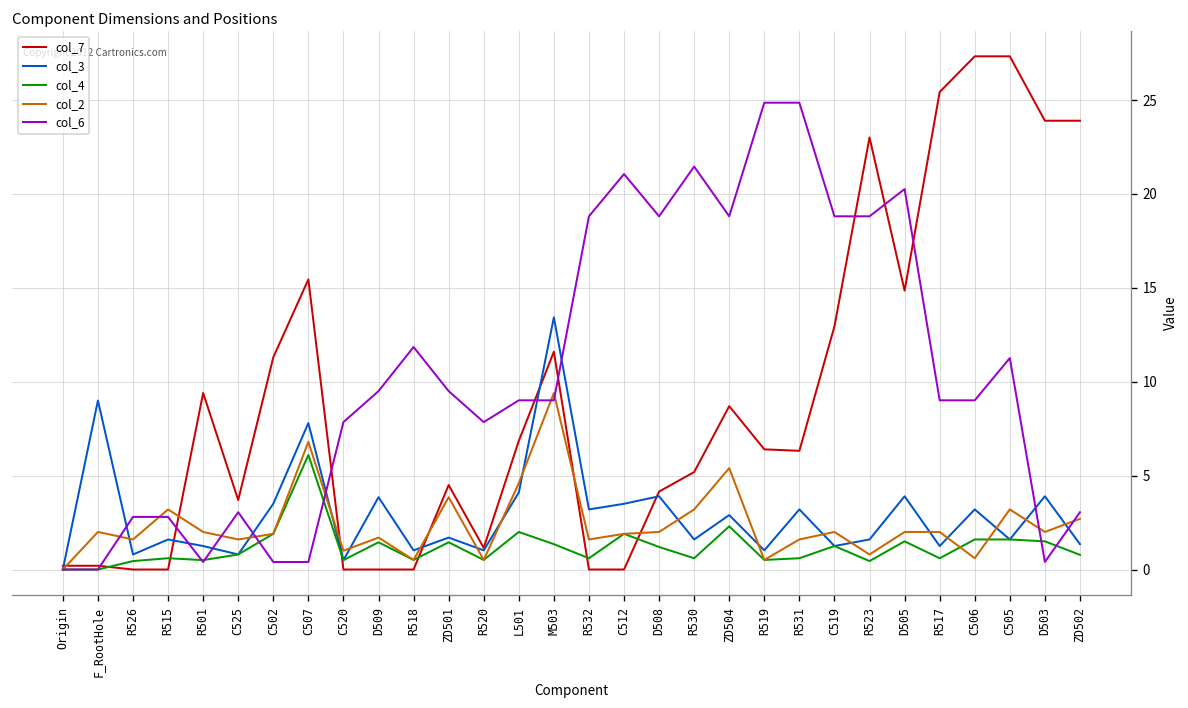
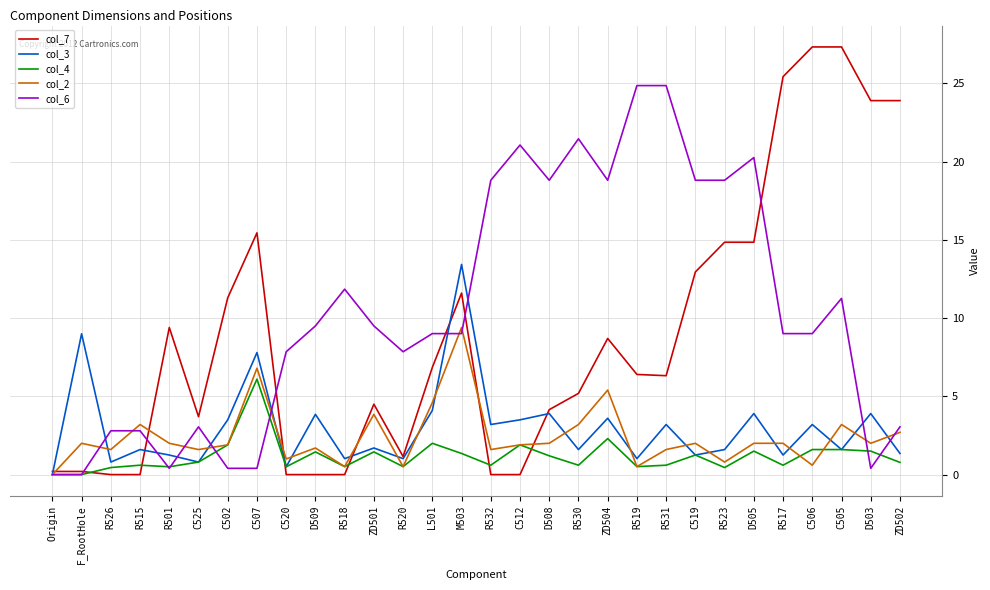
  {
    "col_7": {
      "Origin": 0.2,
      "F_RootHole": 0.2,
      "R526": 0.0,
      "R515": 0.0,
      "R501": 9.4,
      "C525": 3.7,
      "C502": 11.3,
      "C507": 15.5,
      "C520": 0.0,
      "D509": 0.0,
      "R518": 0.0,
      "ZD501": 4.5,
      "L501": 6.9,
      "M503": 11.6,
      "R532": 0.0,
      "C512": 0.0,
      "D508": 4.2,
      "R530": 5.2,
      "ZD504": 8.7,
      "R519": 6.4,
      "R531": 6.3,
      "C519": 13.0,
-     "R523": 23.0,
+     "R523": 14.9,
      "D505": 14.9,
      "R517": 25.4,
      "C506": 27.3,
      "C505": 27.3,
      "D503": 23.9,
      "ZD502": 23.9
    },
    "col_3": {
      "F_RootHole": 9.0,
      "R526": 0.8,
      "R515": 1.6,
      "R501": 1.3,
      "C502": 3.5,
      "C507": 7.8,
      "D509": 3.9,
      "R518": 1.0,
      "ZD501": 1.7,
      "L501": 4.1,
      "M503": 13.4,
      "R532": 3.2,
      "C512": 3.5,
      "D508": 3.9,
      "R530": 1.6,
-     "ZD504": 2.9,
+     "ZD504": 3.6,
      "R519": 1.0,
      "R531": 3.2,
      "R523": 1.6,
      "D505": 3.9,
      "R517": 1.3,
      "C506": 3.2,
      "D503": 3.9,
      "ZD502": 1.4
    },
    "col_4": {
      "R526": 0.5,
      "R515": 0.6,
      "C507": 6.1,
      "D509": 1.5,
      "ZD501": 1.5,
      "L501": 2.0,
      "M503": 1.4,
      "R532": 0.6,
      "D508": 1.2,
      "R530": 0.6,
      "ZD504": 2.3,
      "R531": 0.6,
      "R523": 0.5,
      "D505": 1.5,
      "R517": 0.6,
      "C506": 1.6,
      "D503": 1.5,
      "ZD502": 0.8
    },
    "col_2": {
      "F_RootHole": 2.0,
      "R526": 1.6,
      "R515": 3.2,
      "R501": 2.0,
      "C525": 1.6,
      "C507": 6.8,
      "C520": 1.0,
      "D509": 1.7,
      "ZD501": 3.9,
      "L501": 4.6,
      "M503": 9.4,
      "R532": 1.6,
      "D508": 2.0,
      "R530": 3.2,
      "ZD504": 5.4,
      "R531": 1.6,
      "C519": 2.0,
      "R523": 0.8,
      "D505": 2.0,
      "R517": 2.0,
      "C506": 0.6,
      "C505": 3.2,
      "D503": 2.0,
      "ZD502": 2.7
    },
    "col_6": {
      "R526": 2.8,
      "R515": 2.8,
      "C525": 3.1,
      "C502": 0.4,
      "C507": 0.4,
      "C520": 7.9,
      "D509": 9.5,
      "R518": 11.9,
      "ZD501": 9.5,
      "R520": 7.9,
      "L501": 9.0,
      "M503": 9.0,
      "R532": 18.8,
      "C512": 21.1,
      "D508": 18.8,
      "R530": 21.5,
      "ZD504": 18.8,
      "R519": 24.9,
      "R531": 24.9,
      "C519": 18.8,
      "R523": 18.8,
      "D505": 20.3,
      "R517": 9.0,
      "C506": 9.0,
      "C505": 11.3,
      "D503": 0.4,
      "ZD502": 3.1
    }
  }
